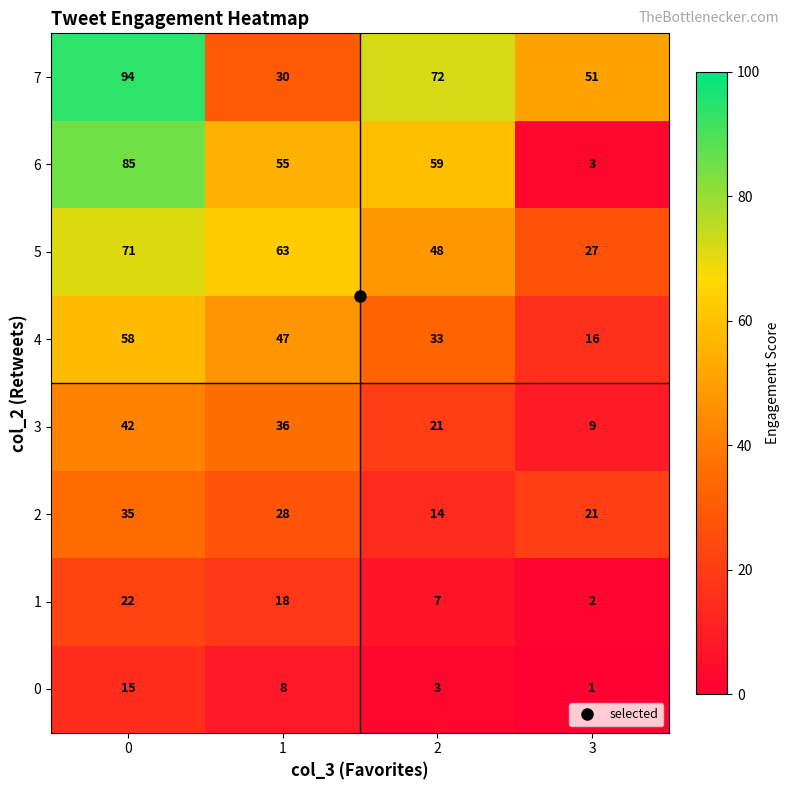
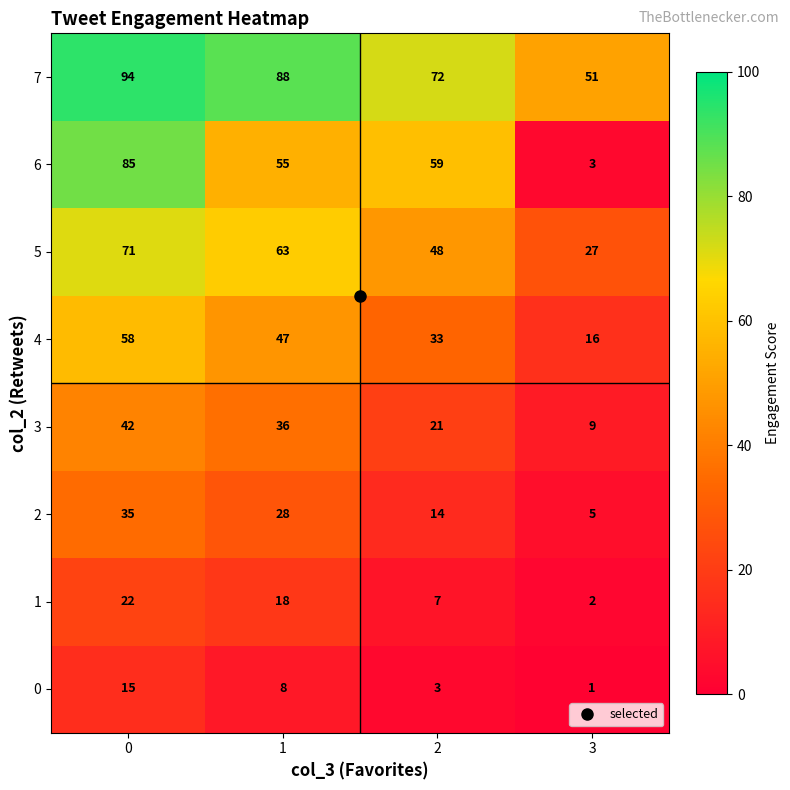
  {
    "7": {
      "0": 94,
-     "1": 30,
+     "1": 88,
      "2": 72,
      "3": 51
    },
    "6": {
      "0": 85,
      "1": 55,
      "2": 59,
      "3": 3
    },
    "5": {
      "0": 71,
      "1": 63,
      "2": 48,
      "3": 27
    },
    "4": {
      "0": 58,
      "1": 47,
      "2": 33,
      "3": 16
    },
    "3": {
      "0": 42,
      "1": 36,
      "2": 21,
      "3": 9
    },
    "2": {
      "0": 35,
      "1": 28,
      "2": 14,
-     "3": 21
+     "3": 5
    },
    "1": {
      "0": 22,
      "1": 18,
      "2": 7,
      "3": 2
    },
    "0": {
      "0": 15,
      "1": 8,
      "2": 3,
      "3": 1
    }
  }
